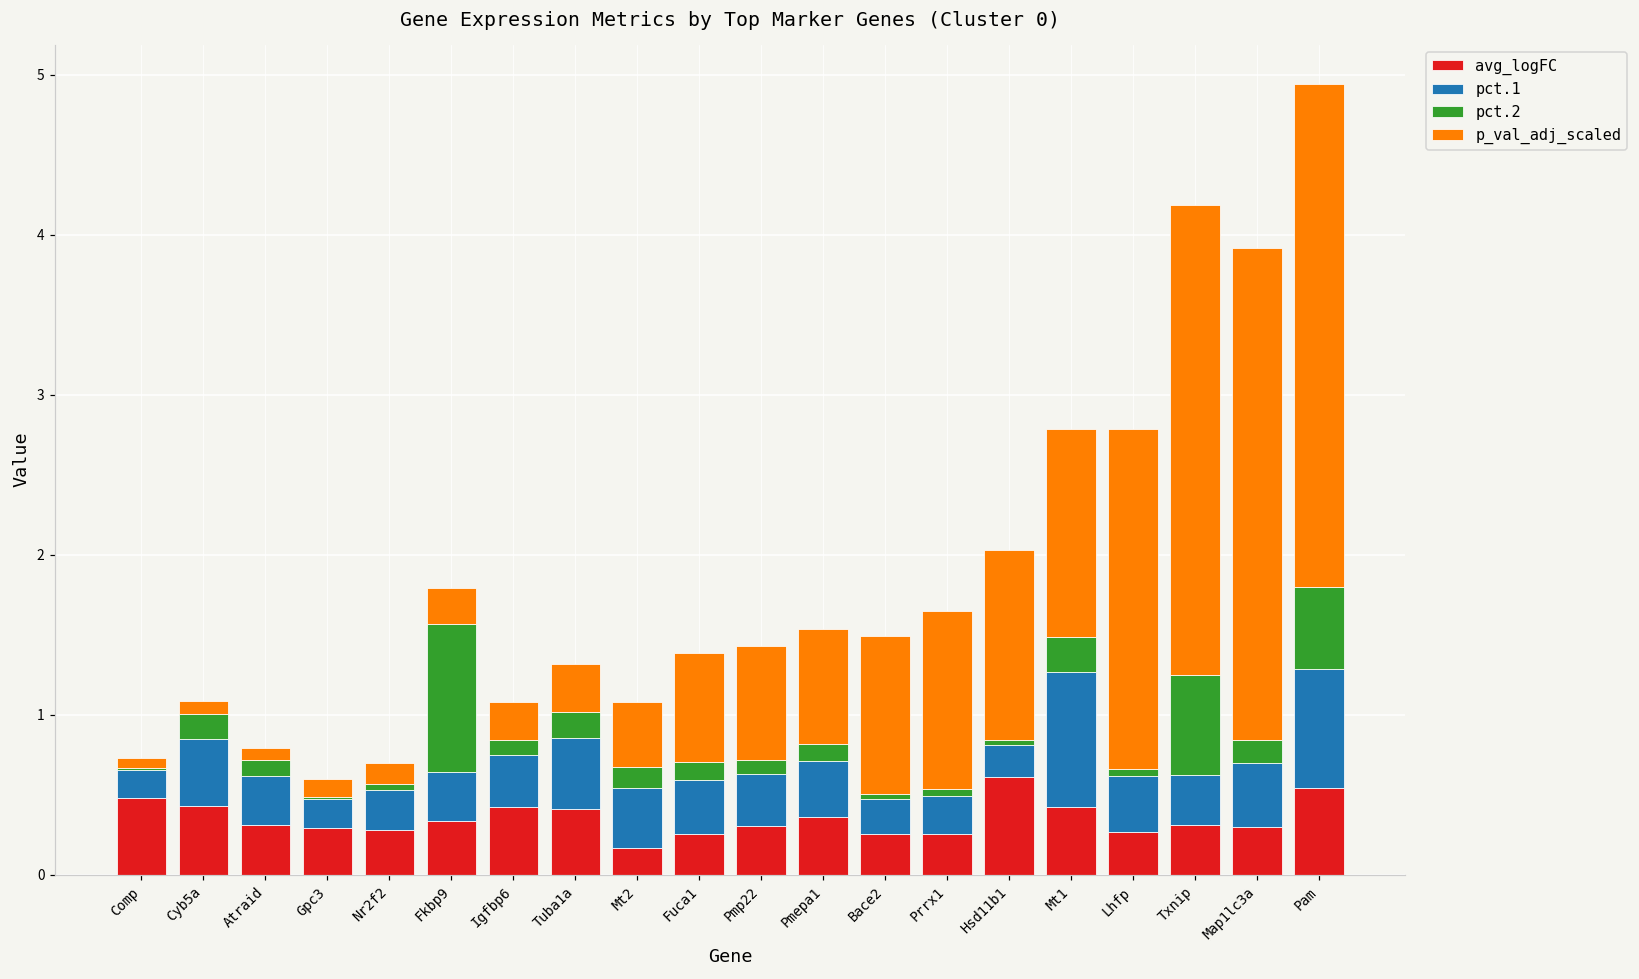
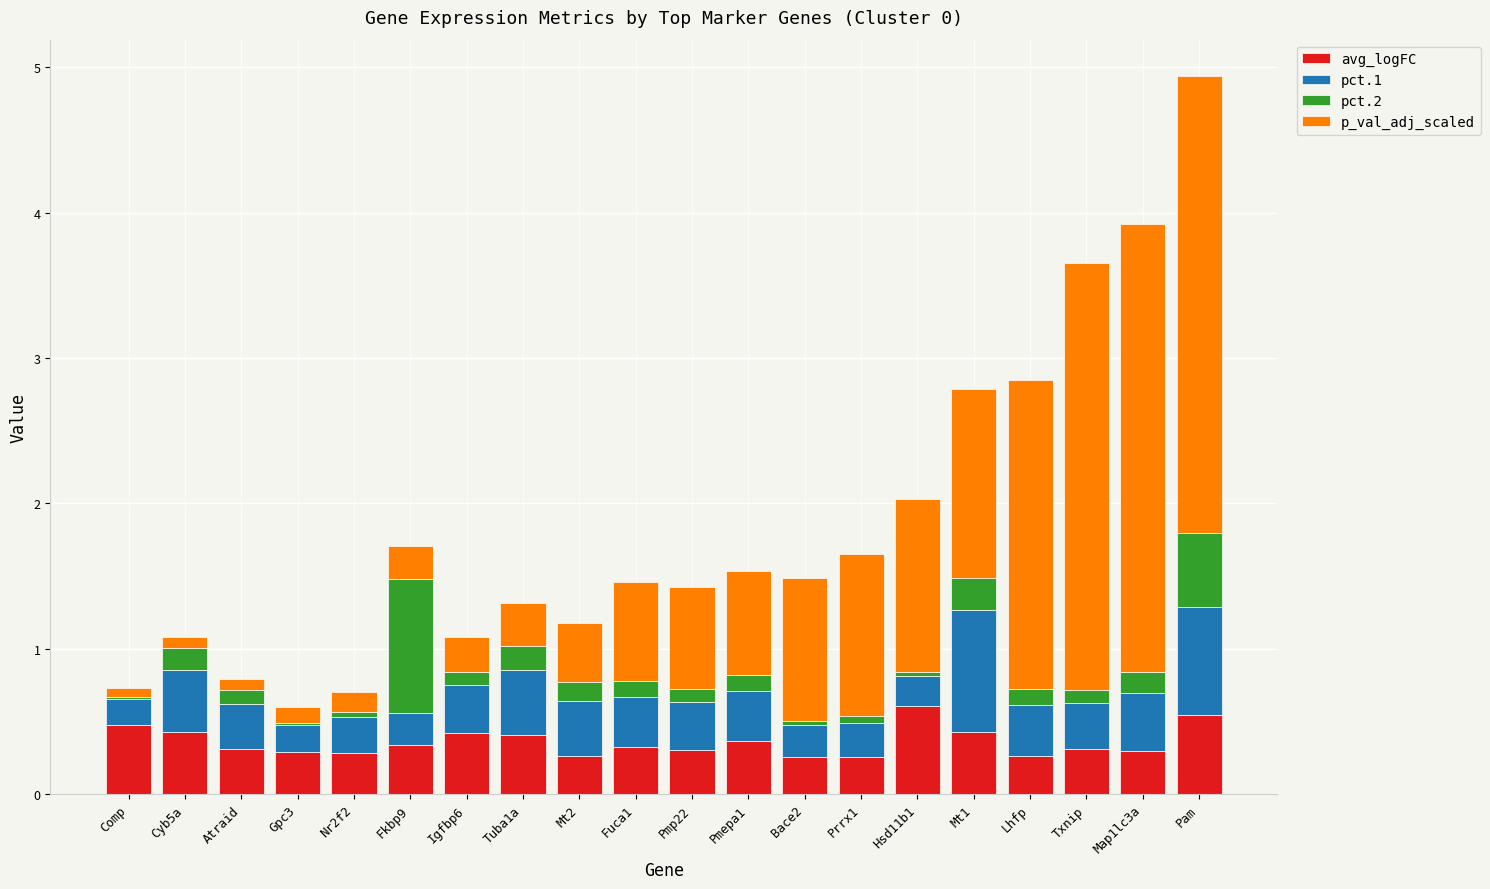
  {
    "avg_logFC": {
      "Comp": 0.48,
      "Cyb5a": 0.43,
      "Atraid": 0.31,
      "Gpc3": 0.29,
      "Nr2f2": 0.28,
      "Fkbp9": 0.33,
      "Igfbp6": 0.42,
      "Tuba1a": 0.41,
-     "Mt2": 0.17,
-     "Fuca1": 0.25,
+     "Mt2": 0.27,
+     "Fuca1": 0.32,
      "Pmp22": 0.30,
      "Pmepa1": 0.36,
      "Bace2": 0.25,
      "Prrx1": 0.25,
      "Hsd11b1": 0.61,
      "Mt1": 0.42,
      "Lhfp": 0.27,
      "Txnip": 0.31,
      "Map1lc3a": 0.30,
      "Pam": 0.54
    },
    "pct.1": {
      "Comp": 0.18,
      "Cyb5a": 0.43,
      "Atraid": 0.30,
      "Gpc3": 0.19,
      "Nr2f2": 0.25,
-     "Fkbp9": 0.31,
+     "Fkbp9": 0.22,
      "Igfbp6": 0.33,
      "Tuba1a": 0.45,
      "Mt2": 0.38,
      "Fuca1": 0.34,
      "Pmp22": 0.33,
      "Pmepa1": 0.35,
      "Bace2": 0.22,
      "Prrx1": 0.24,
      "Hsd11b1": 0.21,
      "Mt1": 0.84,
      "Lhfp": 0.35,
      "Txnip": 0.32,
      "Map1lc3a": 0.40,
      "Pam": 0.74
    },
    "pct.2": {
      "Cyb5a": 0.15,
      "Atraid": 0.10,
      "Nr2f2": 0.04,
      "Fkbp9": 0.92,
      "Igfbp6": 0.09,
      "Tuba1a": 0.16,
      "Mt2": 0.13,
      "Fuca1": 0.11,
      "Pmp22": 0.09,
      "Pmepa1": 0.11,
      "Bace2": 0.03,
      "Prrx1": 0.04,
      "Hsd11b1": 0.03,
      "Mt1": 0.22,
-     "Lhfp": 0.05,
-     "Txnip": 0.62,
+     "Lhfp": 0.11,
+     "Txnip": 0.09,
      "Map1lc3a": 0.15,
      "Pam": 0.51
    },
    "p_val_adj_scaled": {
      "Comp": 0.06,
      "Cyb5a": 0.08,
      "Atraid": 0.08,
      "Gpc3": 0.11,
      "Nr2f2": 0.13,
      "Fkbp9": 0.22,
      "Igfbp6": 0.23,
      "Tuba1a": 0.30,
      "Mt2": 0.41,
      "Fuca1": 0.68,
      "Pmp22": 0.71,
      "Pmepa1": 0.72,
      "Bace2": 0.98,
      "Prrx1": 1.11,
      "Hsd11b1": 1.19,
      "Mt1": 1.30,
      "Lhfp": 2.13,
      "Txnip": 2.94,
      "Map1lc3a": 3.08,
      "Pam": 3.14
    }
  }
